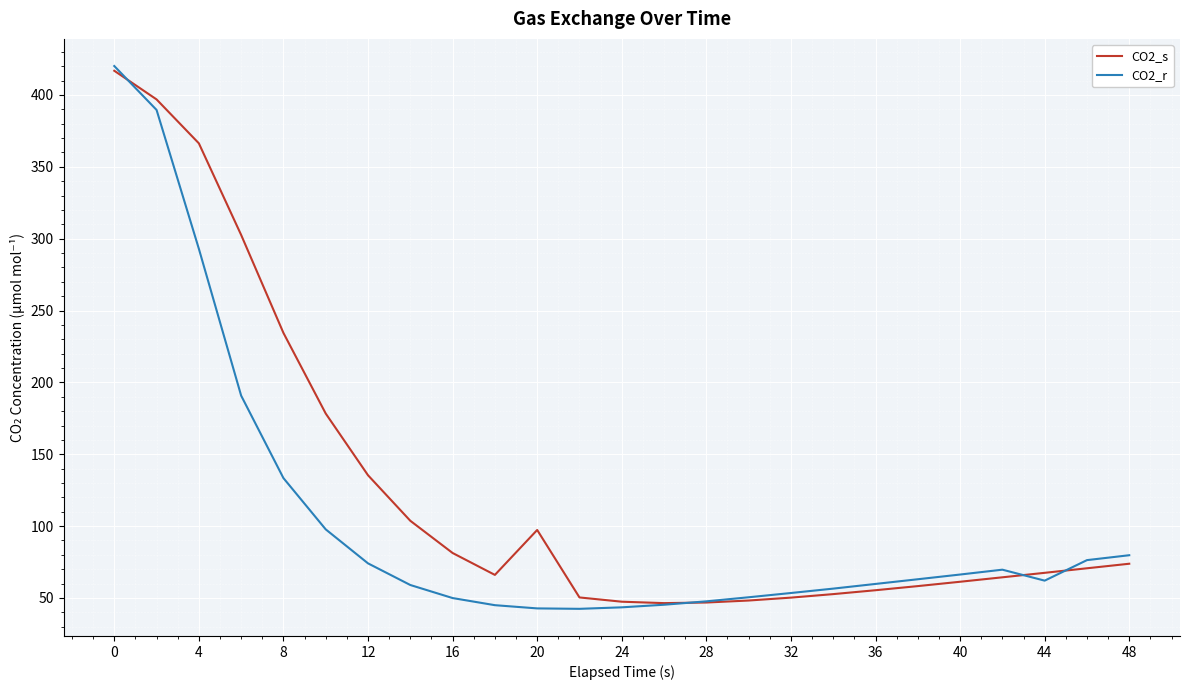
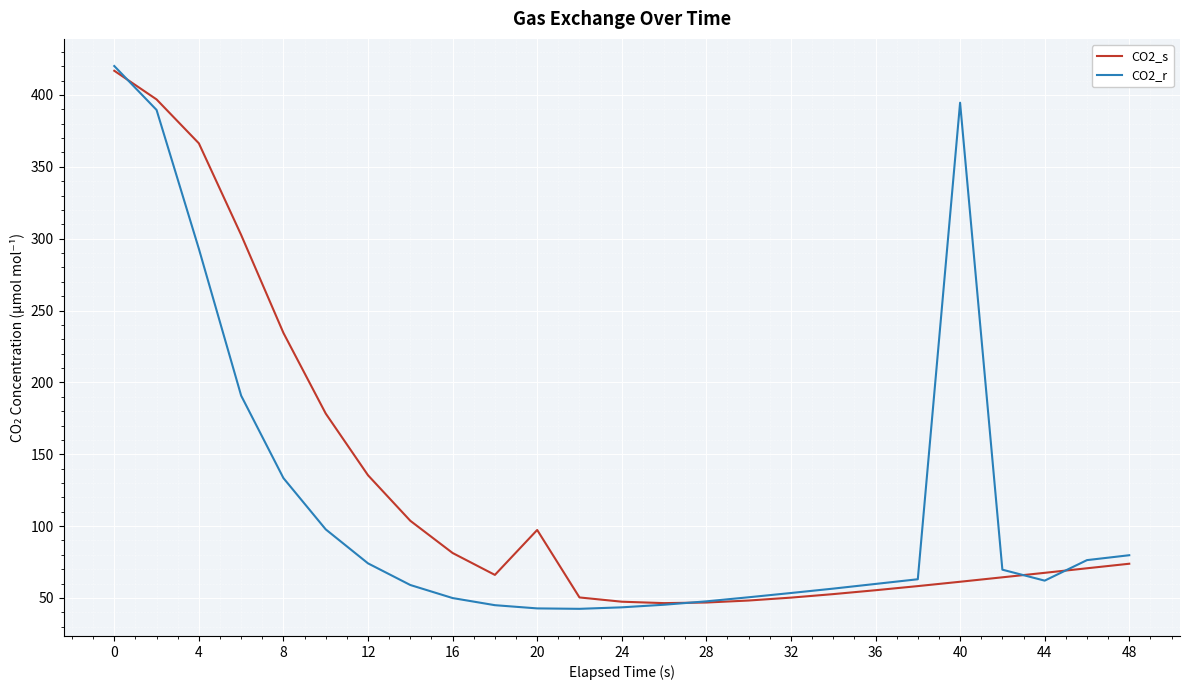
  {
    "CO2_s": {
      "0": 417,
      "4": 366,
      "8": 234,
      "12": 135,
      "16": 81,
      "20": 97,
      "24": 47,
      "32": 50,
      "36": 55,
      "40": 61,
      "44": 67,
      "48": 74
    },
    "CO2_r": {
      "0": 420,
      "4": 293,
      "8": 133,
      "12": 74,
      "16": 50,
      "20": 43,
      "24": 43,
      "32": 53,
      "36": 60,
-     "40": 66,
+     "40": 395,
      "44": 62,
      "48": 80
    }
  }
